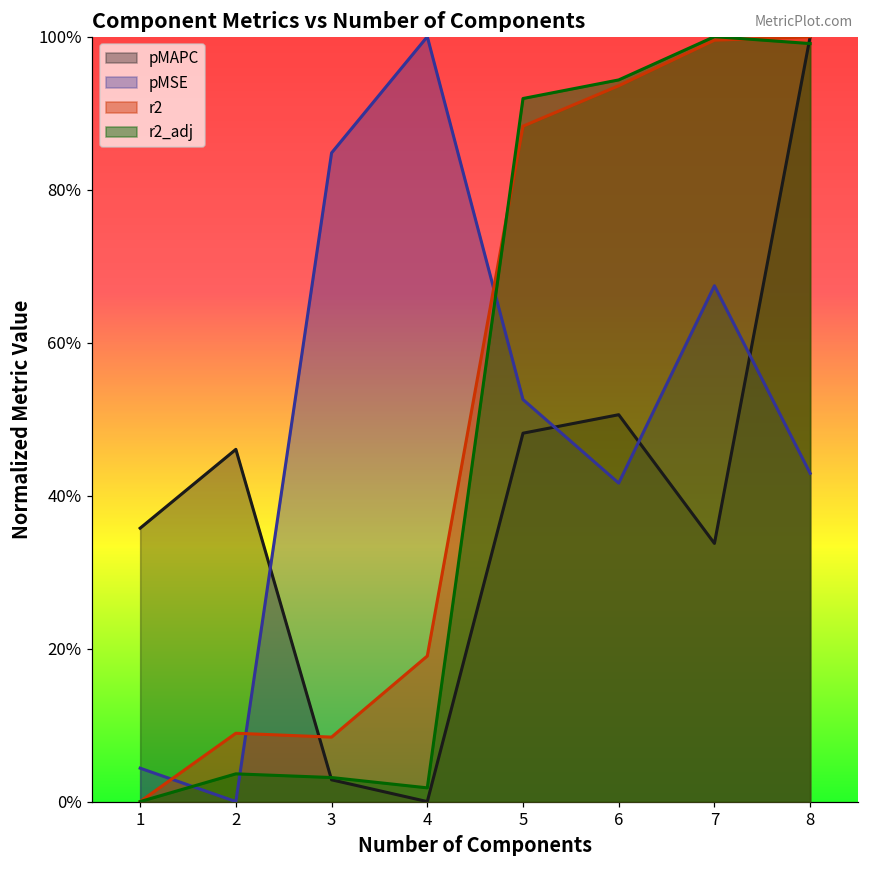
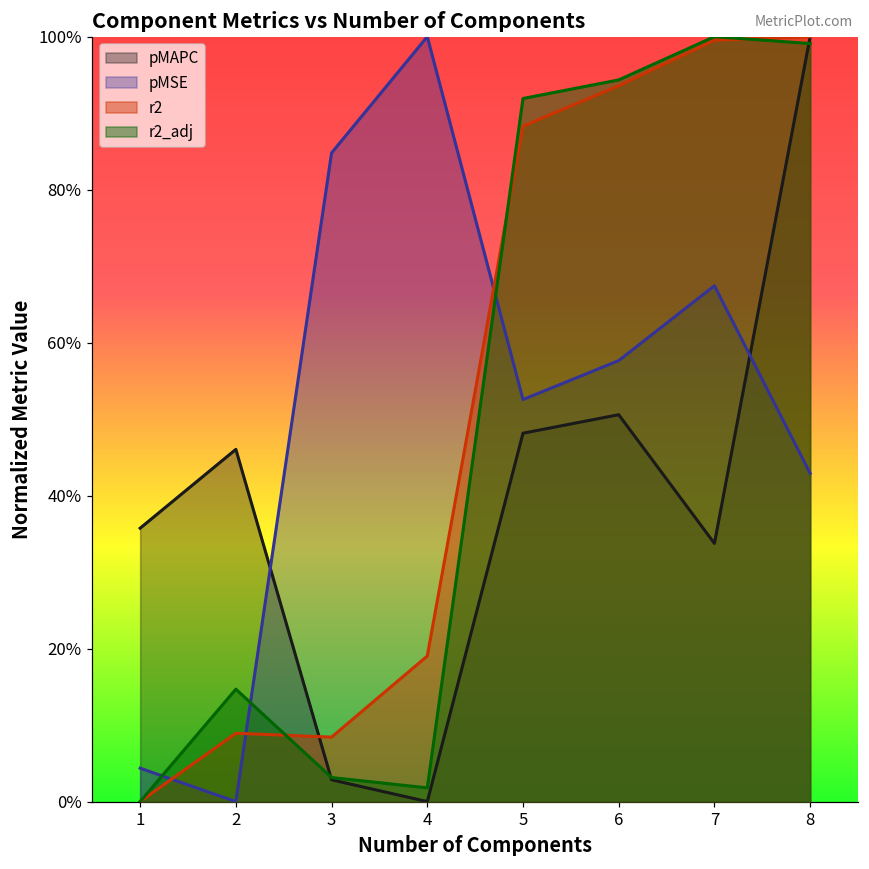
  {
    "pMAPC": {
      "1": "36%",
      "2": "46%",
      "4": "0%",
      "5": "48%",
      "6": "51%",
      "7": "34%"
    },
    "pMSE": {
      "1": "4%",
      "2": "0%",
      "3": "85%",
      "4": "100%",
      "5": "53%",
-     "6": "42%",
+     "6": "58%",
      "7": "67%",
      "8": "43%"
    },
    "r2": {
      "2": "9%",
      "3": "8%",
      "4": "19%",
      "5": "88%",
      "6": "94%",
      "7": "100%"
    },
    "r2_adj": {
-     "2": "4%",
+     "2": "15%",
      "4": "2%",
      "5": "92%",
      "6": "94%",
      "7": "100%",
      "8": "99%"
    }
  }
